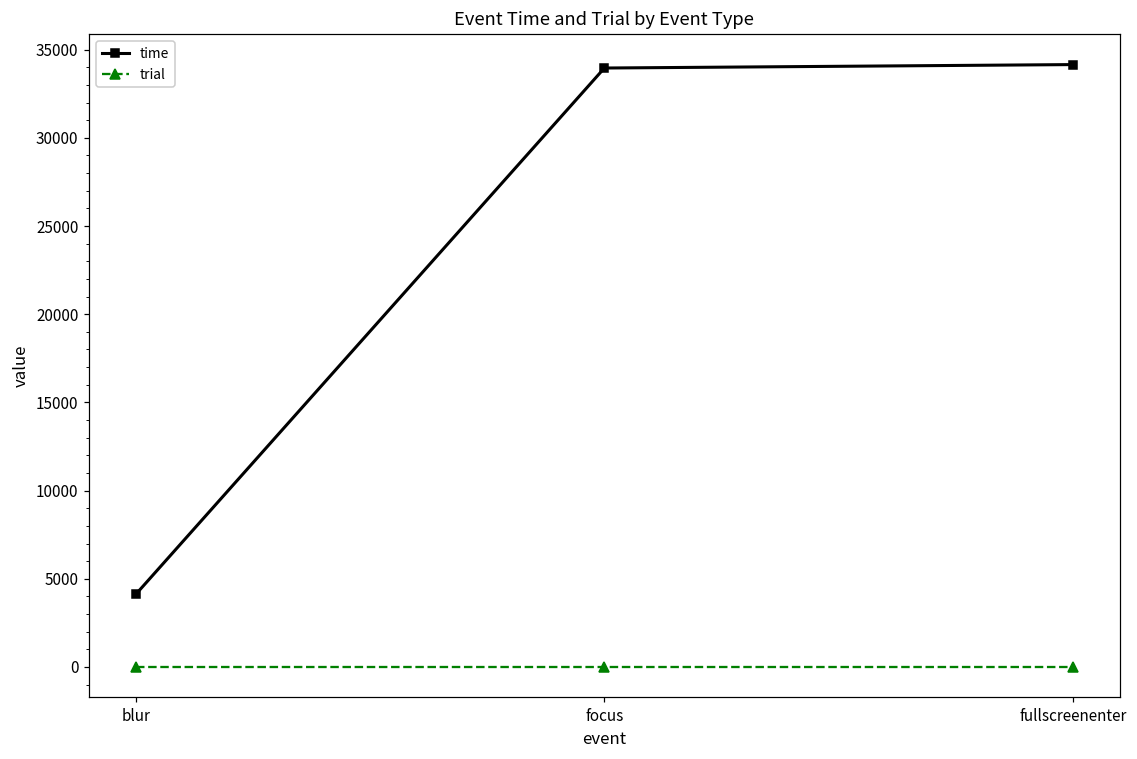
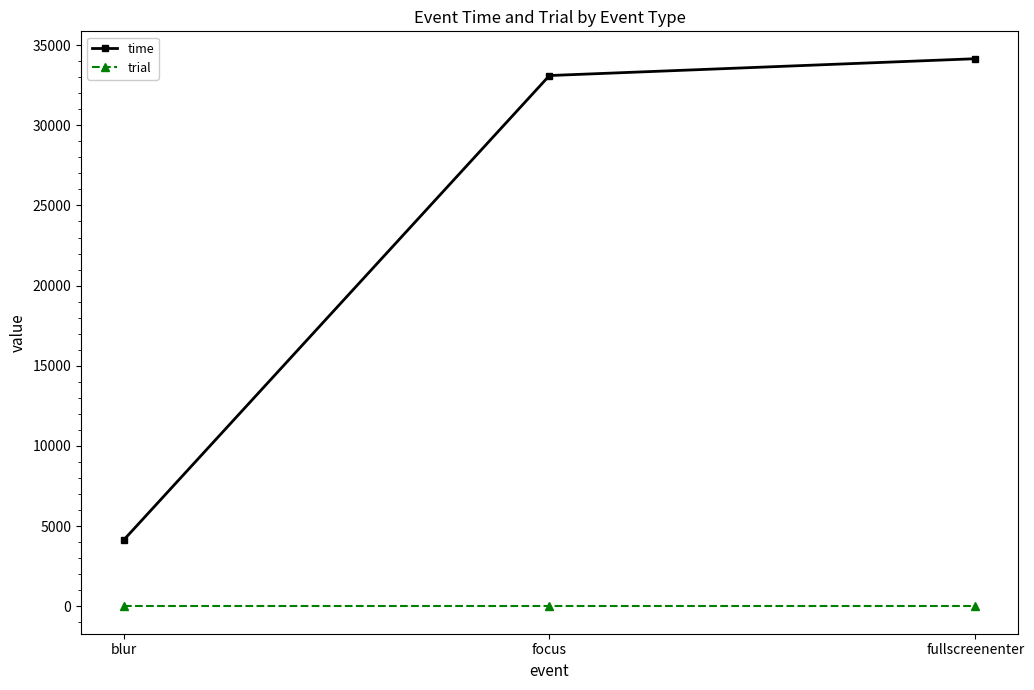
  {
    "time": {
      "blur": 4100,
-     "focus": 34000,
+     "focus": 33100,
      "fullscreenenter": 34200
    },
    "trial": {
      "blur": 0,
      "focus": 0,
      "fullscreenenter": 0
    }
  }
